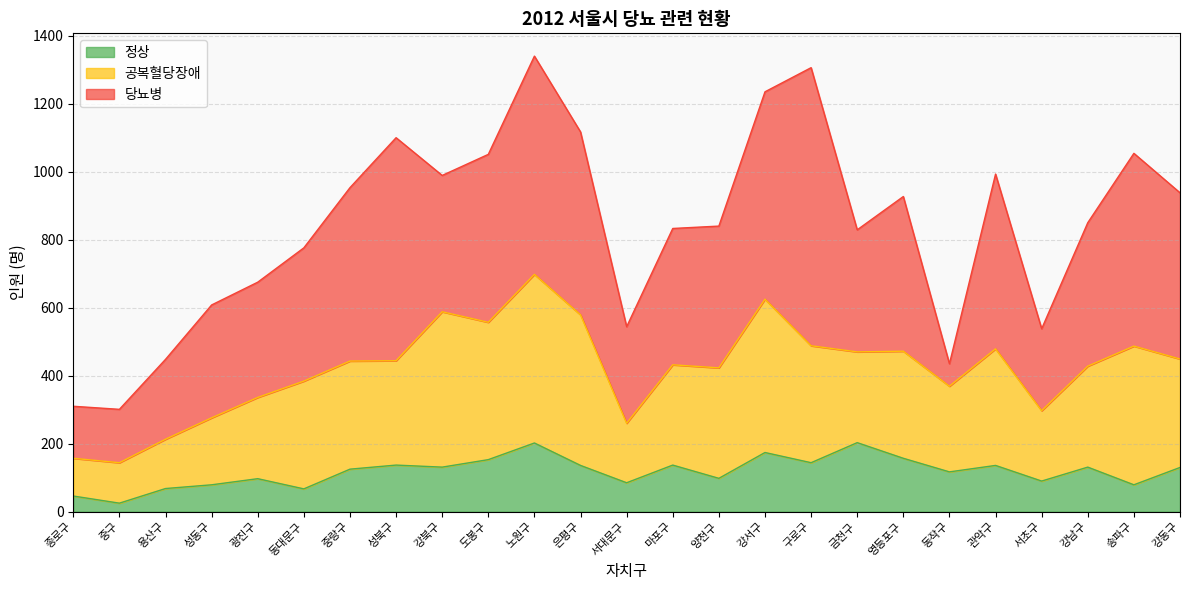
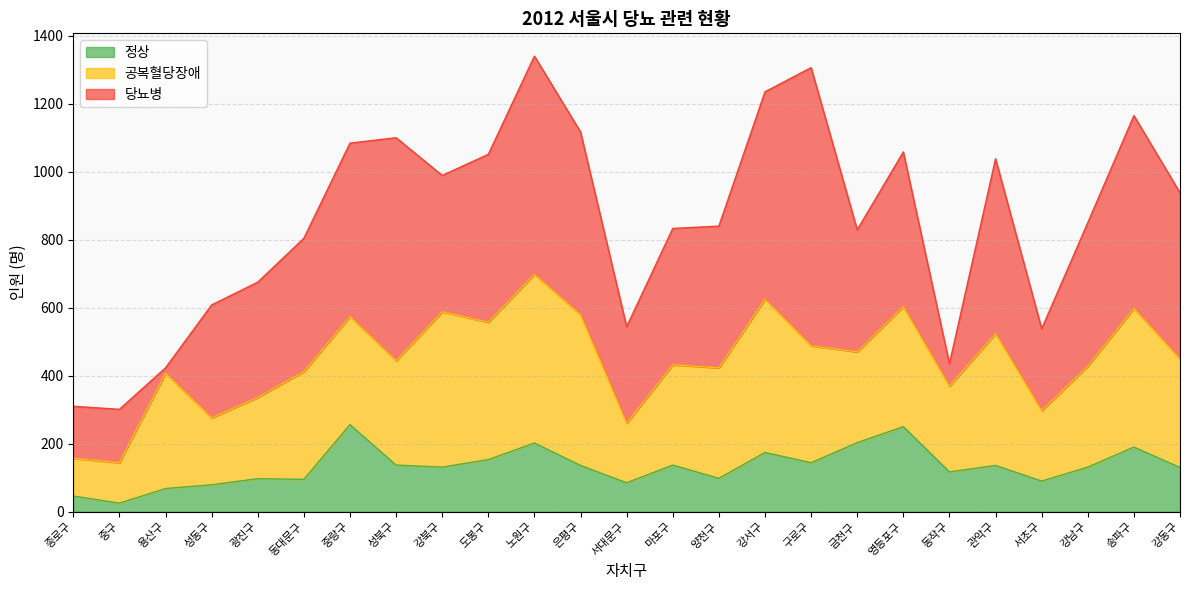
  {
    "정상": {
      "종로구": 50,
      "중구": 30,
      "용산구": 70,
      "성동구": 80,
      "광진구": 100,
-     "동대문구": 70,
-     "중랑구": 130,
+     "동대문구": 100,
+     "중랑구": 260,
      "성북구": 140,
      "강북구": 130,
      "도봉구": 150,
      "노원구": 200,
      "은평구": 140,
      "서대문구": 90,
      "마포구": 140,
      "양천구": 100,
      "강서구": 170,
      "구로구": 140,
      "금천구": 200,
-     "영등포구": 160,
+     "영등포구": 250,
      "동작구": 120,
      "관악구": 140,
      "서초구": 90,
      "강남구": 130,
-     "송파구": 80,
+     "송파구": 190,
      "강동구": 130
    },
    "공복혈당장애": {
      "종로구": 110,
      "중구": 120,
-     "용산구": 150,
+     "용산구": 340,
      "성동구": 200,
      "광진구": 240,
      "동대문구": 320,
      "중랑구": 320,
      "성북구": 310,
      "강북구": 460,
      "도봉구": 400,
      "노원구": 500,
      "은평구": 440,
      "서대문구": 180,
      "마포구": 300,
      "양천구": 330,
      "강서구": 450,
      "구로구": 340,
      "금천구": 270,
-     "영등포구": 320,
+     "영등포구": 350,
      "동작구": 250,
-     "관악구": 340,
+     "관악구": 390,
      "서초구": 210,
      "강남구": 300,
      "송파구": 410,
      "강동구": 320
    },
    "당뇨병": {
      "종로구": 150,
      "중구": 160,
-     "용산구": 240,
+     "용산구": 20,
      "성동구": 330,
      "광진구": 340,
      "동대문구": 390,
      "중랑구": 510,
      "성북구": 660,
      "강북구": 400,
      "도봉구": 490,
      "노원구": 640,
      "은평구": 540,
      "서대문구": 280,
      "마포구": 400,
      "양천구": 420,
      "강서구": 610,
      "구로구": 820,
      "금천구": 360,
      "영등포구": 460,
      "동작구": 70,
      "관악구": 510,
      "서초구": 240,
      "강남구": 420,
      "송파구": 570,
      "강동구": 490
    }
  }
